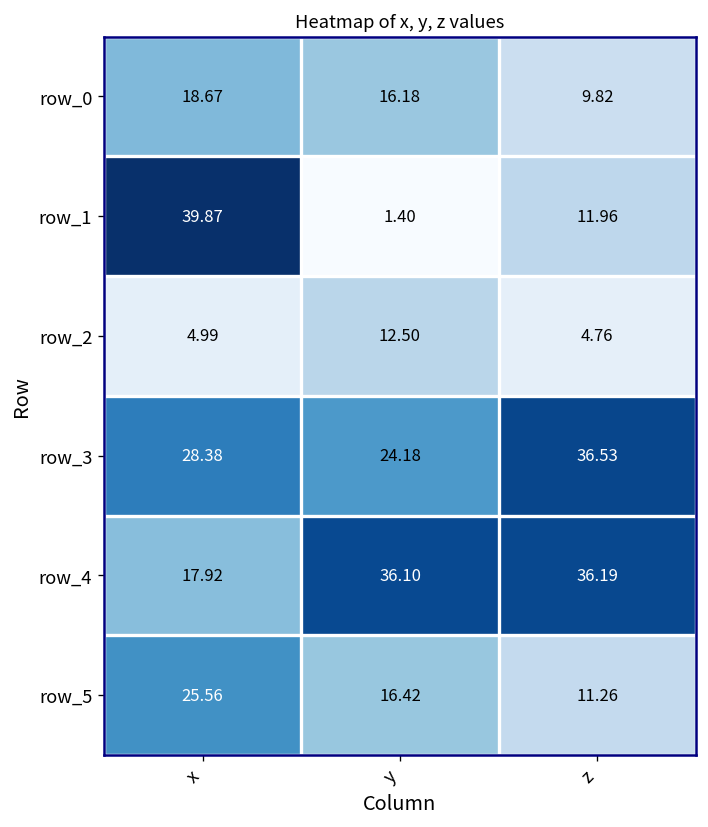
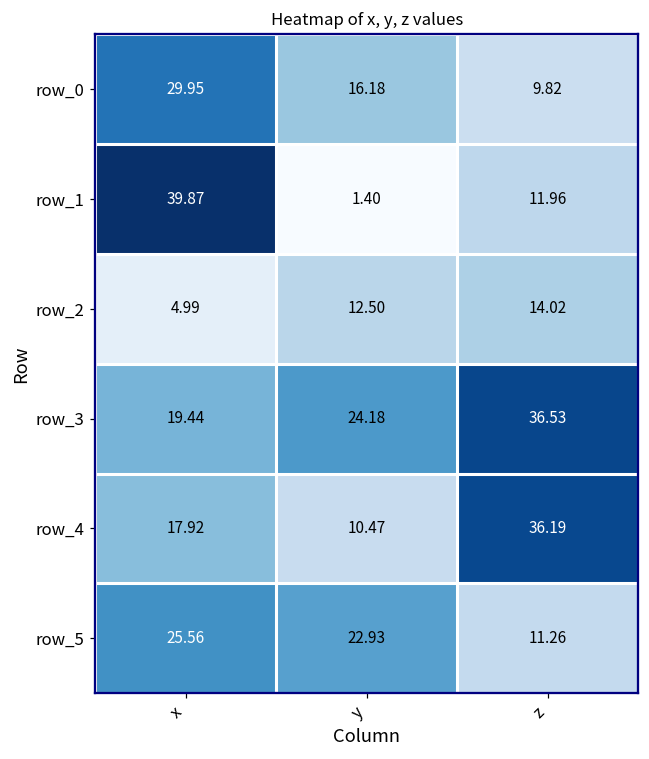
  {
    "row_0": {
-     "x": 18.67,
+     "x": 29.95,
      "y": 16.18,
      "z": 9.82
    },
    "row_1": {
      "x": 39.87,
      "y": 1.40,
      "z": 11.96
    },
    "row_2": {
      "x": 4.99,
      "y": 12.50,
-     "z": 4.76
+     "z": 14.02
    },
    "row_3": {
-     "x": 28.38,
+     "x": 19.44,
      "y": 24.18,
      "z": 36.53
    },
    "row_4": {
      "x": 17.92,
-     "y": 36.10,
+     "y": 10.47,
      "z": 36.19
    },
    "row_5": {
      "x": 25.56,
-     "y": 16.42,
+     "y": 22.93,
      "z": 11.26
    }
  }
